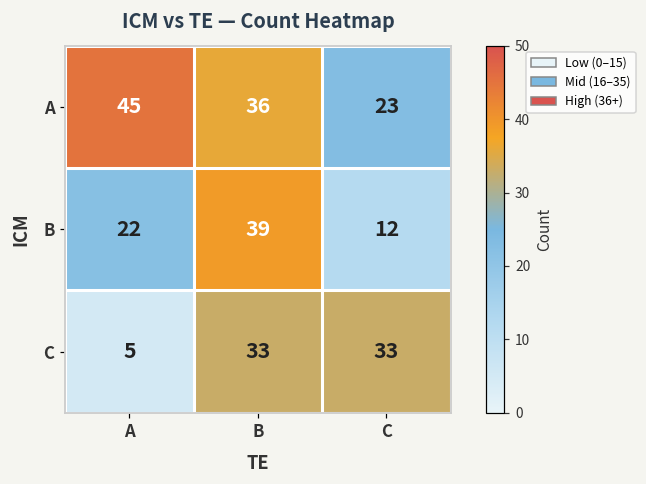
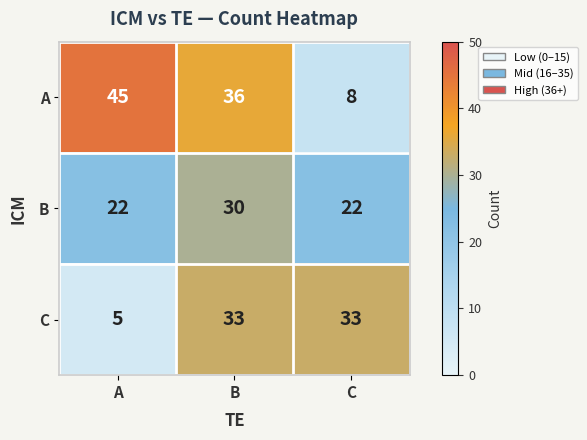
  {
    "A": {
      "A": 45,
      "B": 36,
-     "C": 23
+     "C": 8
    },
    "B": {
      "A": 22,
-     "B": 39,
-     "C": 12
+     "B": 30,
+     "C": 22
    },
    "C": {
      "A": 5,
      "B": 33,
      "C": 33
    }
  }
